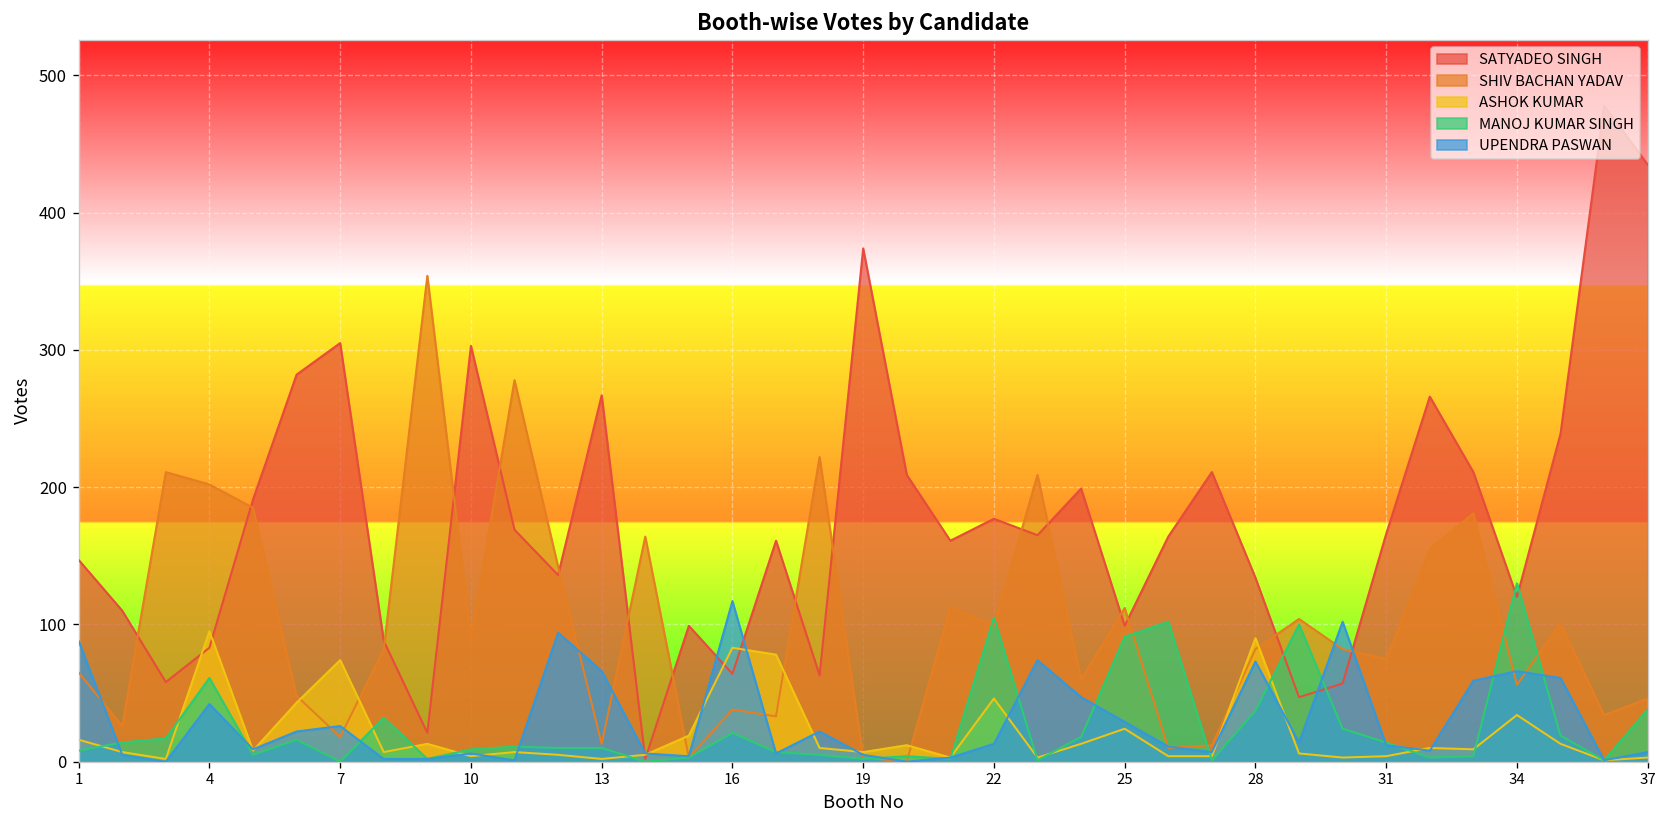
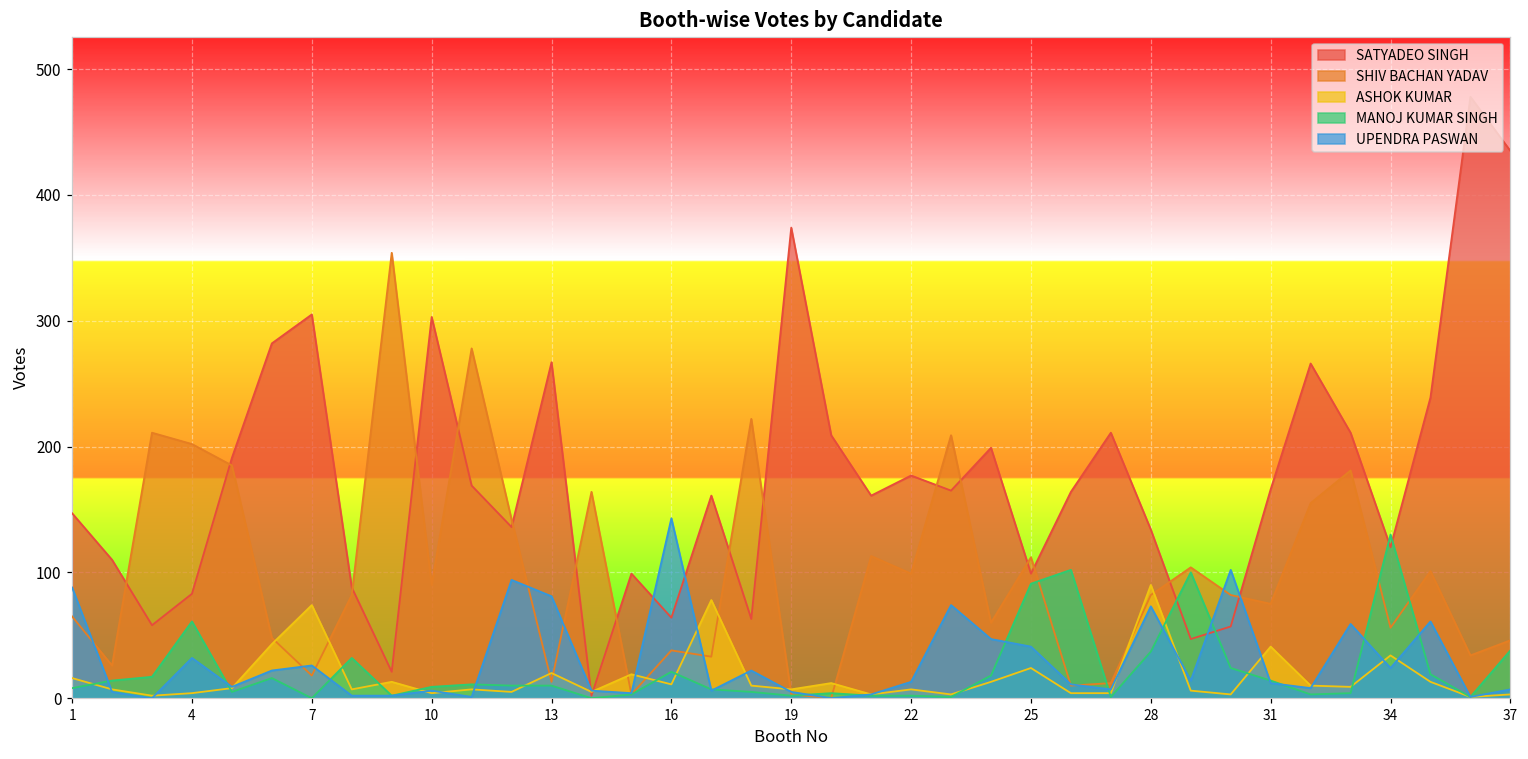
  {
    "ASHOK KUMAR": {
      "1": 16,
-     "4": 95,
+     "4": 4,
      "7": 74,
-     "13": 2,
-     "16": 83,
-     "22": 46,
+     "13": 20,
+     "16": 11,
+     "22": 7,
      "25": 24,
      "28": 90,
-     "31": 4,
+     "31": 41,
      "34": 34,
      "37": 3
    },
    "MANOJ KUMAR SINGH": {
      "1": 8,
      "4": 61,
      "7": 0,
      "10": 9,
      "13": 10,
      "16": 21,
-     "22": 105,
+     "22": 2,
      "25": 91,
      "28": 37,
      "34": 130,
      "37": 38
    },
    "UPENDRA PASWAN": {
      "1": 88,
-     "4": 42,
+     "4": 32,
      "7": 26,
-     "13": 66,
-     "16": 117,
+     "13": 81,
+     "16": 143,
      "22": 13,
-     "25": 29,
+     "25": 41,
      "28": 73,
-     "34": 66,
+     "34": 24,
      "37": 7
    }
  }
